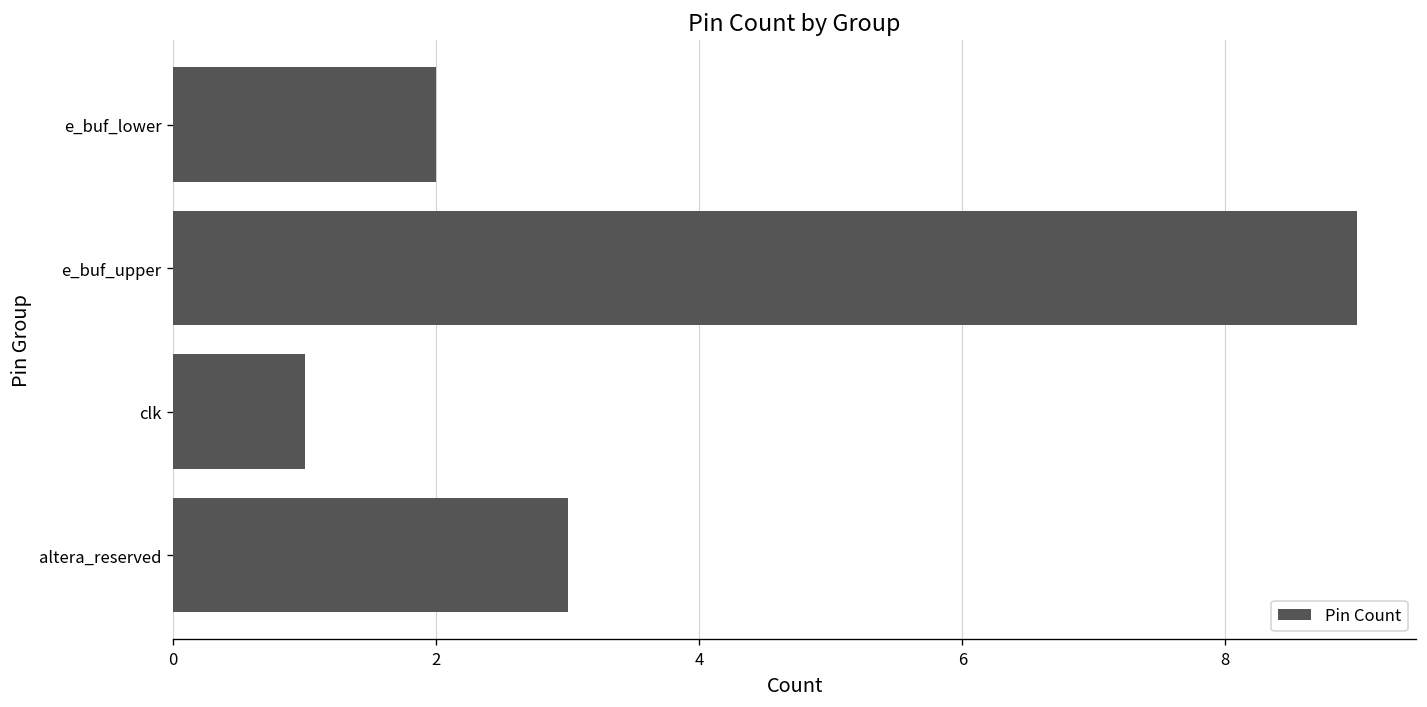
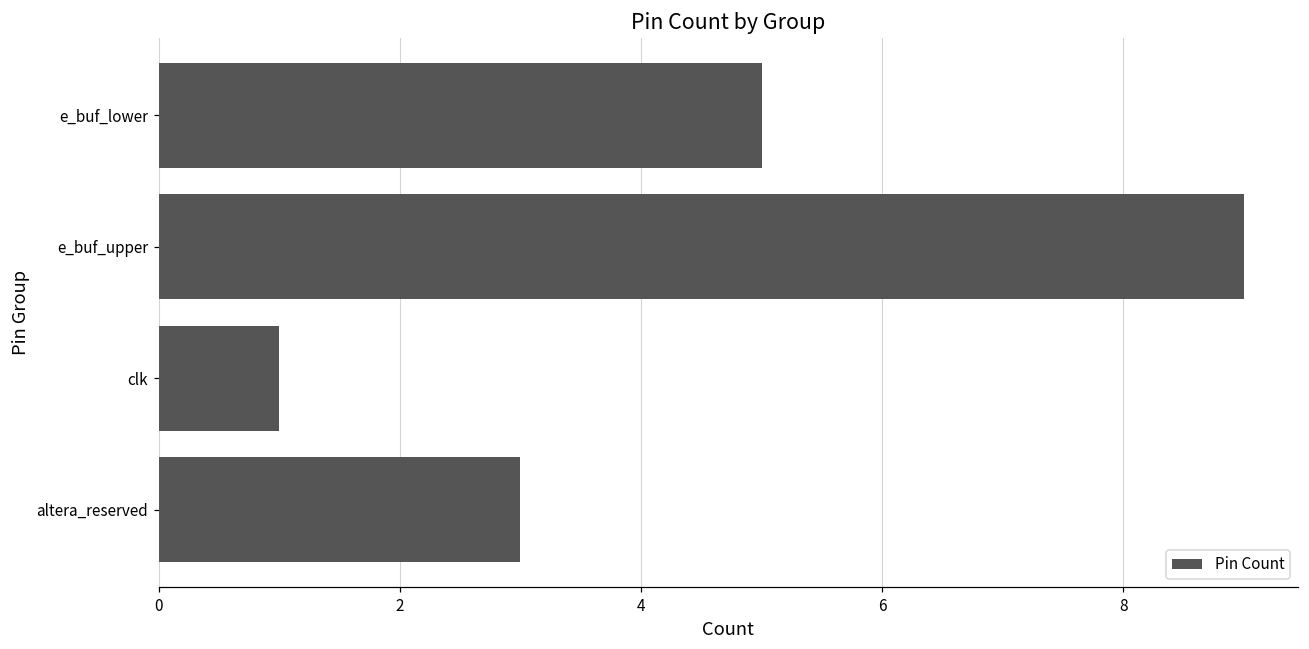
  {
-   "e_buf_lower": 2,
+   "e_buf_lower": 5,
    "e_buf_upper": 9,
    "clk": 1,
    "altera_reserved": 3
  }
